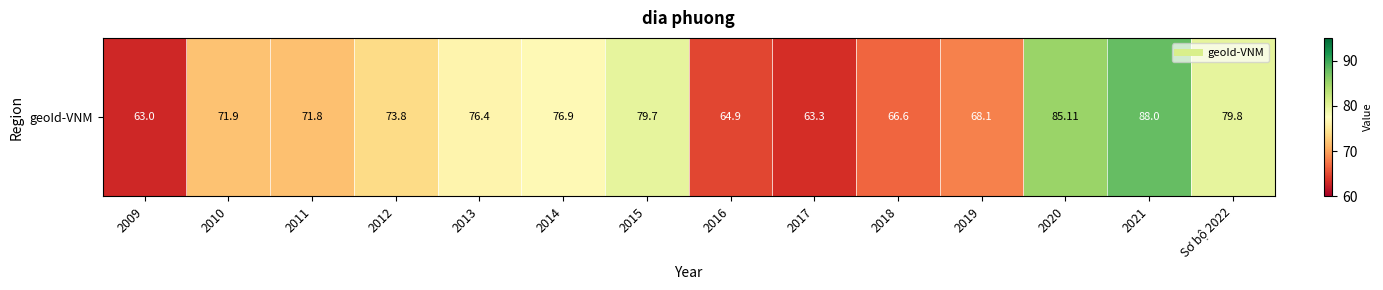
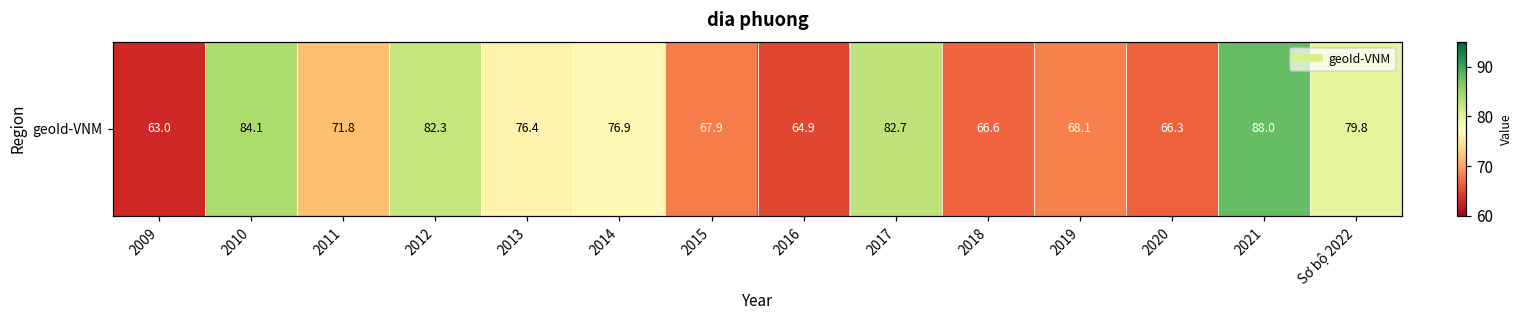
  {
    "geoId-VNM": {
      "2009": 63.0,
-     "2010": 71.9,
+     "2010": 84.1,
      "2011": 71.8,
-     "2012": 73.8,
+     "2012": 82.3,
      "2013": 76.4,
      "2014": 76.9,
-     "2015": 79.7,
+     "2015": 67.9,
      "2016": 64.9,
-     "2017": 63.3,
+     "2017": 82.7,
      "2018": 66.6,
      "2019": 68.1,
-     "2020": 85.11,
+     "2020": 66.3,
      "2021": 88.0,
      "Sơ bộ 2022": 79.8
    }
  }
